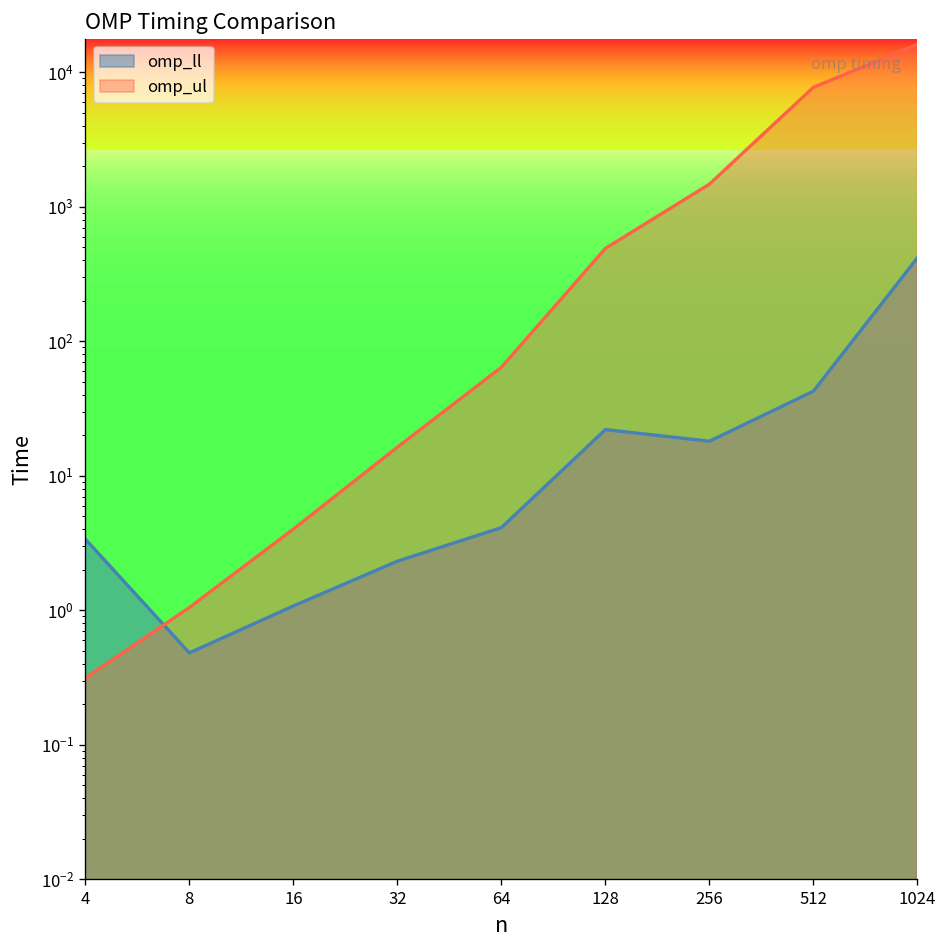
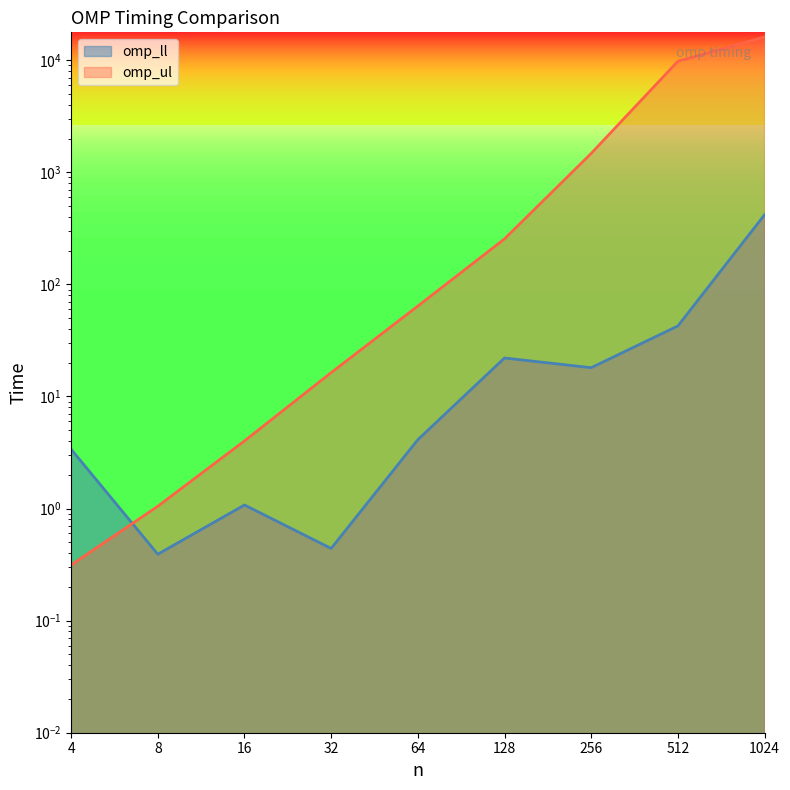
  {
    "omp_ll": {
      "4": 3.4,
-     "8": 0.48,
+     "8": 0.39,
      "16": 1.1,
-     "32": 2.3,
+     "32": 0.44,
      "64": 4.1,
      "128": 22,
      "256": 18,
      "512": 43,
      "1024": 420
    },
    "omp_ul": {
      "4": 0.31,
      "8": 1,
      "16": 4,
      "32": 16,
      "64": 60,
-     "128": 500,
+     "128": 250,
      "256": 1500,
-     "512": 8000,
+     "512": 10000,
      "1024": 16000
    }
  }
